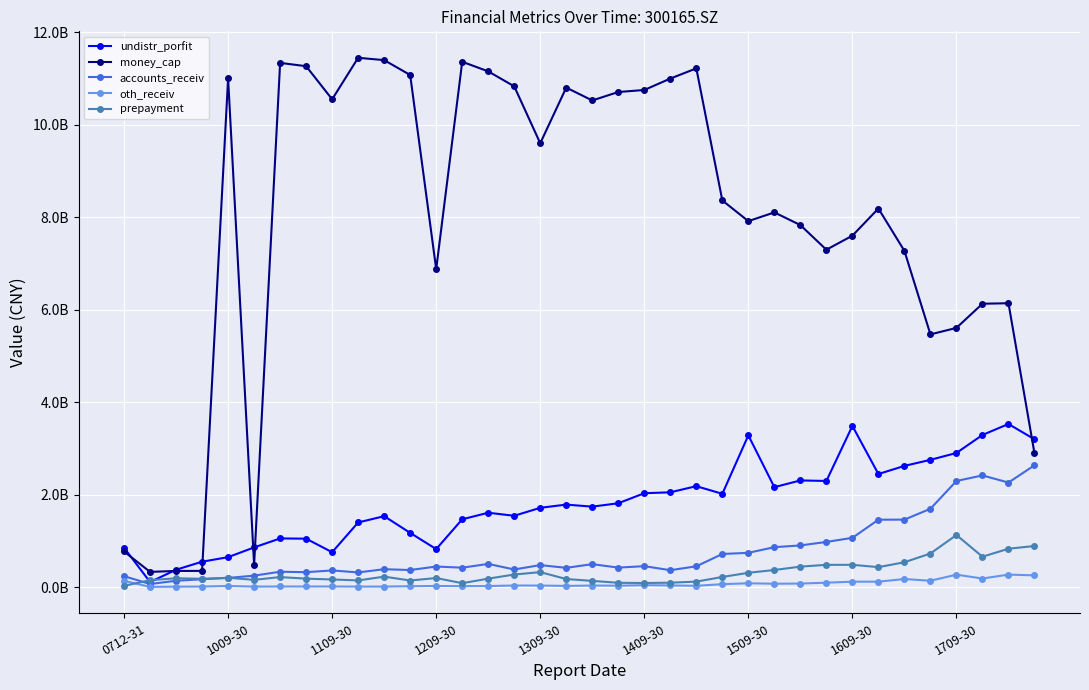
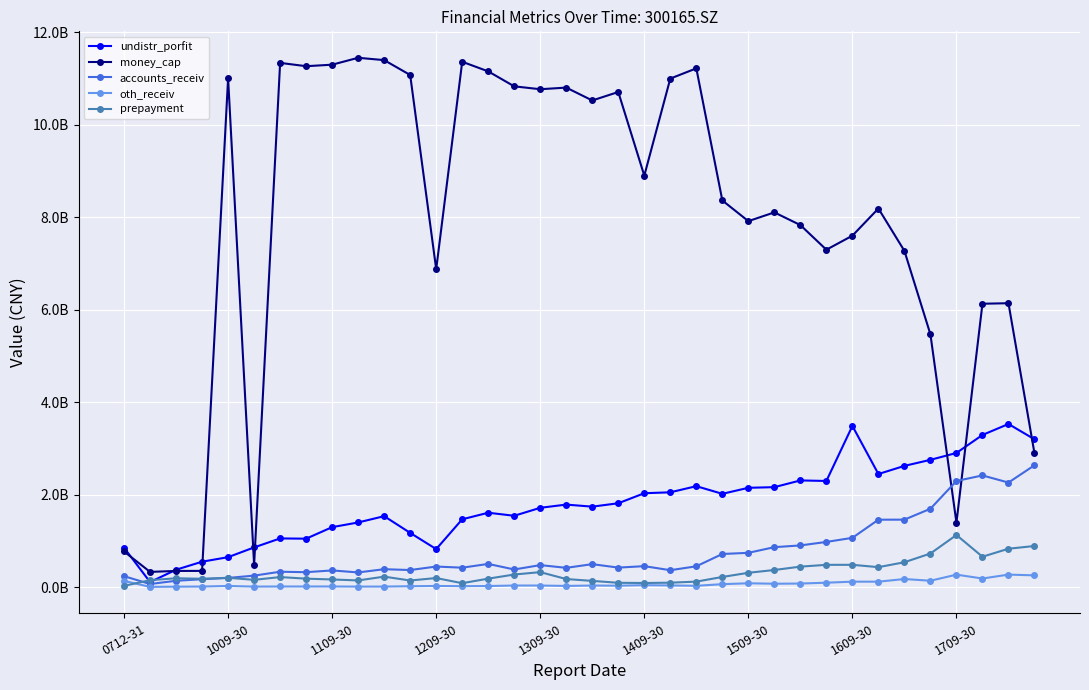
  {
    "undistr_porfit": {
      "0712-31": 900000000,
      "1009-30": 700000000,
-     "1109-30": 800000000,
+     "1109-30": 1300000000,
      "1209-30": 800000000,
      "1309-30": 1700000000,
      "1409-30": 2000000000,
-     "1509-30": 3300000000,
+     "1509-30": 2200000000,
      "1609-30": 3500000000,
      "1709-30": 2900000000
    },
    "money_cap": {
      "0712-31": 800000000,
      "1009-30": 11000000000,
-     "1109-30": 10500000000,
+     "1109-30": 11300000000,
      "1209-30": 6900000000,
-     "1309-30": 9600000000,
-     "1409-30": 10800000000,
+     "1309-30": 10800000000,
+     "1409-30": 8900000000,
      "1509-30": 7900000000,
      "1609-30": 7600000000,
-     "1709-30": 5600000000
+     "1709-30": 1400000000
    }
  }
